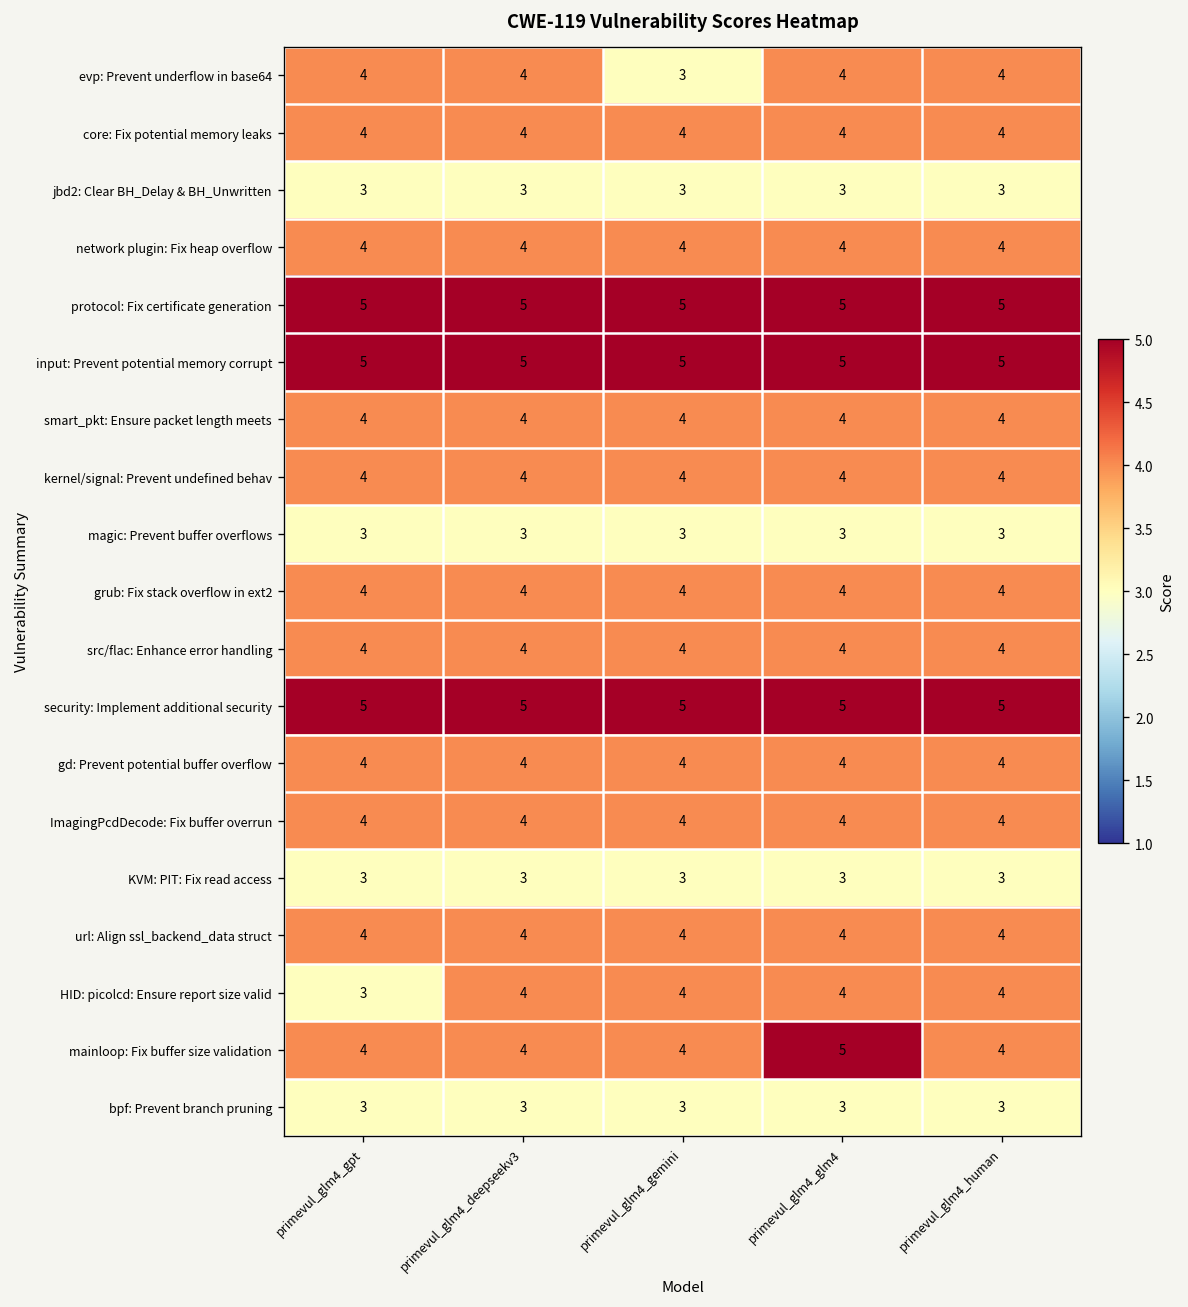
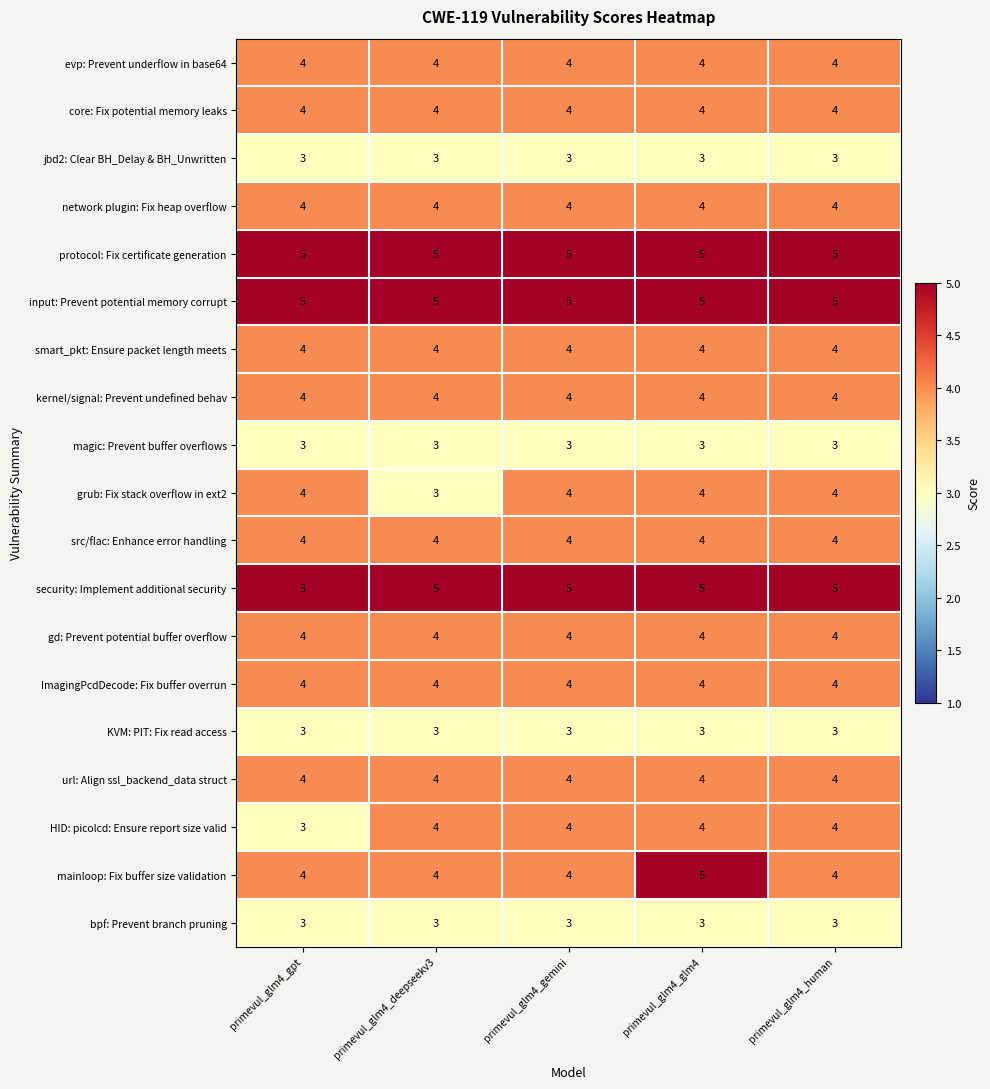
  {
    "evp: Prevent underflow in base64": {
      "primevul_glm4_gpt": 4,
      "primevul_glm4_deepseekv3": 4,
-     "primevul_glm4_gemini": 3,
+     "primevul_glm4_gemini": 4,
      "primevul_glm4_glm4": 4,
      "primevul_glm4_human": 4
    },
    "core: Fix potential memory leaks": {
      "primevul_glm4_gpt": 4,
      "primevul_glm4_deepseekv3": 4,
      "primevul_glm4_gemini": 4,
      "primevul_glm4_glm4": 4,
      "primevul_glm4_human": 4
    },
    "jbd2: Clear BH_Delay & BH_Unwritten": {
      "primevul_glm4_gpt": 3,
      "primevul_glm4_deepseekv3": 3,
      "primevul_glm4_gemini": 3,
      "primevul_glm4_glm4": 3,
      "primevul_glm4_human": 3
    },
    "network plugin: Fix heap overflow": {
      "primevul_glm4_gpt": 4,
      "primevul_glm4_deepseekv3": 4,
      "primevul_glm4_gemini": 4,
      "primevul_glm4_glm4": 4,
      "primevul_glm4_human": 4
    },
    "protocol: Fix certificate generation": {
      "primevul_glm4_gpt": 5,
      "primevul_glm4_deepseekv3": 5,
      "primevul_glm4_gemini": 5,
      "primevul_glm4_glm4": 5,
      "primevul_glm4_human": 5
    },
    "input: Prevent potential memory corrupt": {
      "primevul_glm4_gpt": 5,
      "primevul_glm4_deepseekv3": 5,
      "primevul_glm4_gemini": 5,
      "primevul_glm4_glm4": 5,
      "primevul_glm4_human": 5
    },
    "smart_pkt: Ensure packet length meets": {
      "primevul_glm4_gpt": 4,
      "primevul_glm4_deepseekv3": 4,
      "primevul_glm4_gemini": 4,
      "primevul_glm4_glm4": 4,
      "primevul_glm4_human": 4
    },
    "kernel/signal: Prevent undefined behav": {
      "primevul_glm4_gpt": 4,
      "primevul_glm4_deepseekv3": 4,
      "primevul_glm4_gemini": 4,
      "primevul_glm4_glm4": 4,
      "primevul_glm4_human": 4
    },
    "magic: Prevent buffer overflows": {
      "primevul_glm4_gpt": 3,
      "primevul_glm4_deepseekv3": 3,
      "primevul_glm4_gemini": 3,
      "primevul_glm4_glm4": 3,
      "primevul_glm4_human": 3
    },
    "grub: Fix stack overflow in ext2": {
      "primevul_glm4_gpt": 4,
-     "primevul_glm4_deepseekv3": 4,
+     "primevul_glm4_deepseekv3": 3,
      "primevul_glm4_gemini": 4,
      "primevul_glm4_glm4": 4,
      "primevul_glm4_human": 4
    },
    "src/flac: Enhance error handling": {
      "primevul_glm4_gpt": 4,
      "primevul_glm4_deepseekv3": 4,
      "primevul_glm4_gemini": 4,
      "primevul_glm4_glm4": 4,
      "primevul_glm4_human": 4
    },
    "security: Implement additional security": {
      "primevul_glm4_gpt": 5,
      "primevul_glm4_deepseekv3": 5,
      "primevul_glm4_gemini": 5,
      "primevul_glm4_glm4": 5,
      "primevul_glm4_human": 5
    },
    "gd: Prevent potential buffer overflow": {
      "primevul_glm4_gpt": 4,
      "primevul_glm4_deepseekv3": 4,
      "primevul_glm4_gemini": 4,
      "primevul_glm4_glm4": 4,
      "primevul_glm4_human": 4
    },
    "ImagingPcdDecode: Fix buffer overrun": {
      "primevul_glm4_gpt": 4,
      "primevul_glm4_deepseekv3": 4,
      "primevul_glm4_gemini": 4,
      "primevul_glm4_glm4": 4,
      "primevul_glm4_human": 4
    },
    "KVM: PIT: Fix read access": {
      "primevul_glm4_gpt": 3,
      "primevul_glm4_deepseekv3": 3,
      "primevul_glm4_gemini": 3,
      "primevul_glm4_glm4": 3,
      "primevul_glm4_human": 3
    },
    "url: Align ssl_backend_data struct": {
      "primevul_glm4_gpt": 4,
      "primevul_glm4_deepseekv3": 4,
      "primevul_glm4_gemini": 4,
      "primevul_glm4_glm4": 4,
      "primevul_glm4_human": 4
    },
    "HID: picolcd: Ensure report size valid": {
      "primevul_glm4_gpt": 3,
      "primevul_glm4_deepseekv3": 4,
      "primevul_glm4_gemini": 4,
      "primevul_glm4_glm4": 4,
      "primevul_glm4_human": 4
    },
    "mainloop: Fix buffer size validation": {
      "primevul_glm4_gpt": 4,
      "primevul_glm4_deepseekv3": 4,
      "primevul_glm4_gemini": 4,
      "primevul_glm4_glm4": 5,
      "primevul_glm4_human": 4
    },
    "bpf: Prevent branch pruning": {
      "primevul_glm4_gpt": 3,
      "primevul_glm4_deepseekv3": 3,
      "primevul_glm4_gemini": 3,
      "primevul_glm4_glm4": 3,
      "primevul_glm4_human": 3
    }
  }
